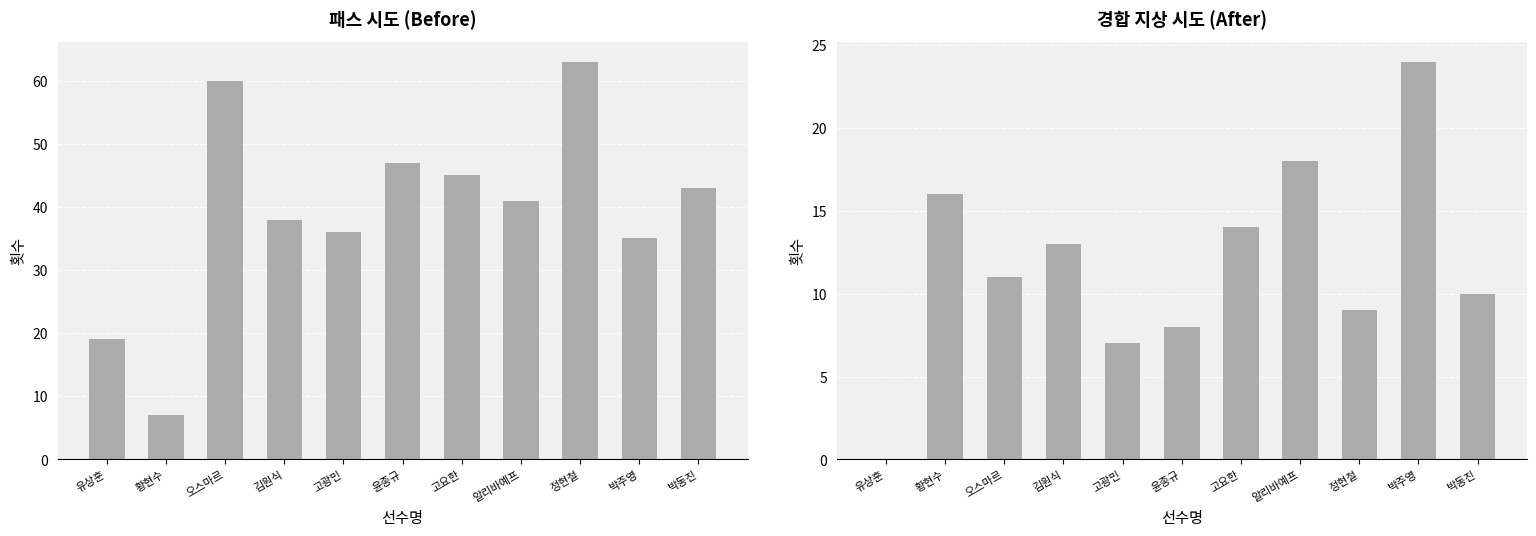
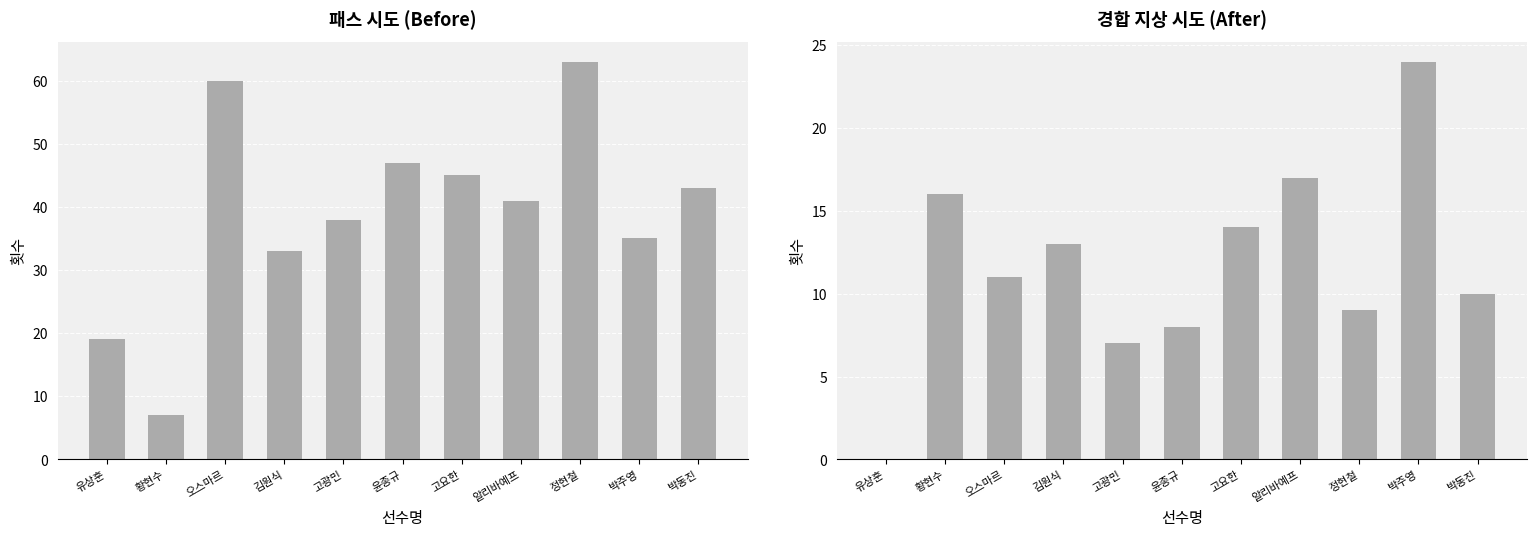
  {
    "패스 시도 (Before)": {
      "유상훈": 19,
      "황현수": 7,
      "오스마르": 60,
-     "김원식": 38,
-     "고광민": 36,
+     "김원식": 33,
+     "고광민": 38,
      "윤종규": 47,
      "고요한": 45,
      "알리바예프": 41,
      "정현철": 63,
      "박주영": 35,
      "박동진": 43
    },
    "경합 지상 시도 (After)": {
      "유상훈": 0,
      "황현수": 16,
      "오스마르": 11,
      "김원식": 13,
      "고광민": 7,
      "윤종규": 8,
      "고요한": 14,
-     "알리바예프": 18,
+     "알리바예프": 17,
      "정현철": 9,
      "박주영": 24,
      "박동진": 10
    }
  }
